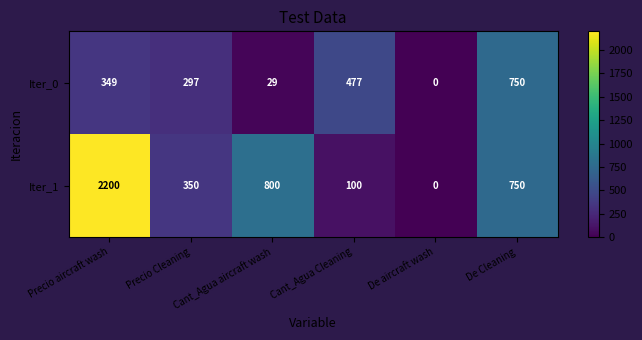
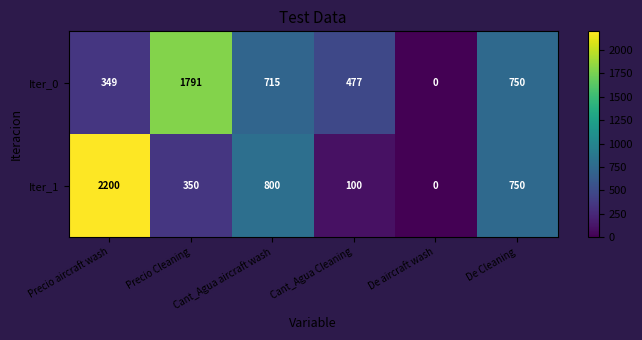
  {
    "Iter_0": {
      "Precio aircraft wash": 349,
-     "Precio Cleaning": 297,
-     "Cant_Agua aircraft wash": 29,
+     "Precio Cleaning": 1791,
+     "Cant_Agua aircraft wash": 715,
      "Cant_Agua Cleaning": 477,
      "De aircraft wash": 0,
      "De Cleaning": 750
    },
    "Iter_1": {
      "Precio aircraft wash": 2200,
      "Precio Cleaning": 350,
      "Cant_Agua aircraft wash": 800,
      "Cant_Agua Cleaning": 100,
      "De aircraft wash": 0,
      "De Cleaning": 750
    }
  }
